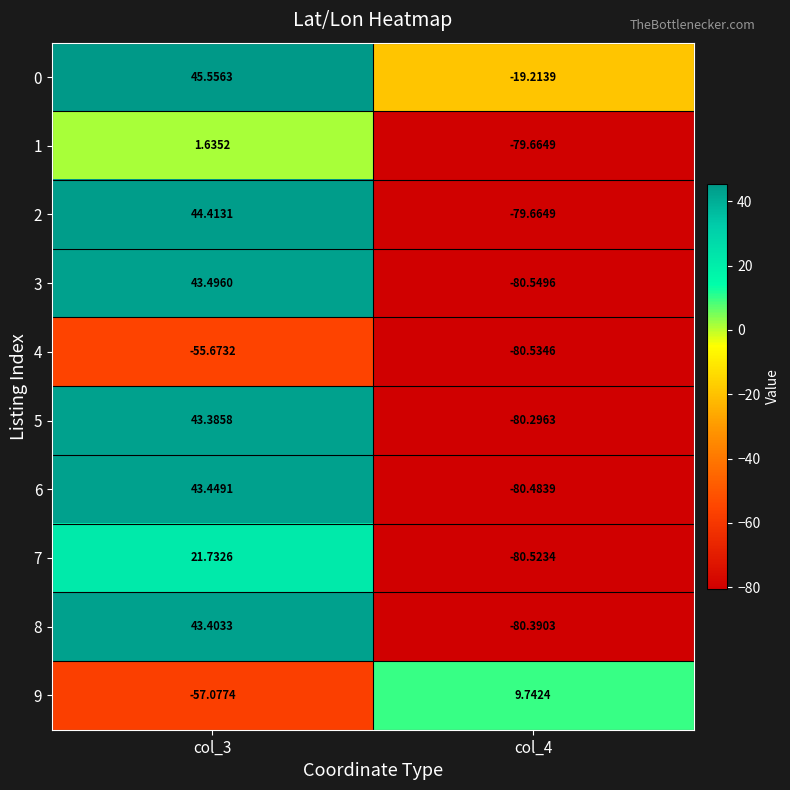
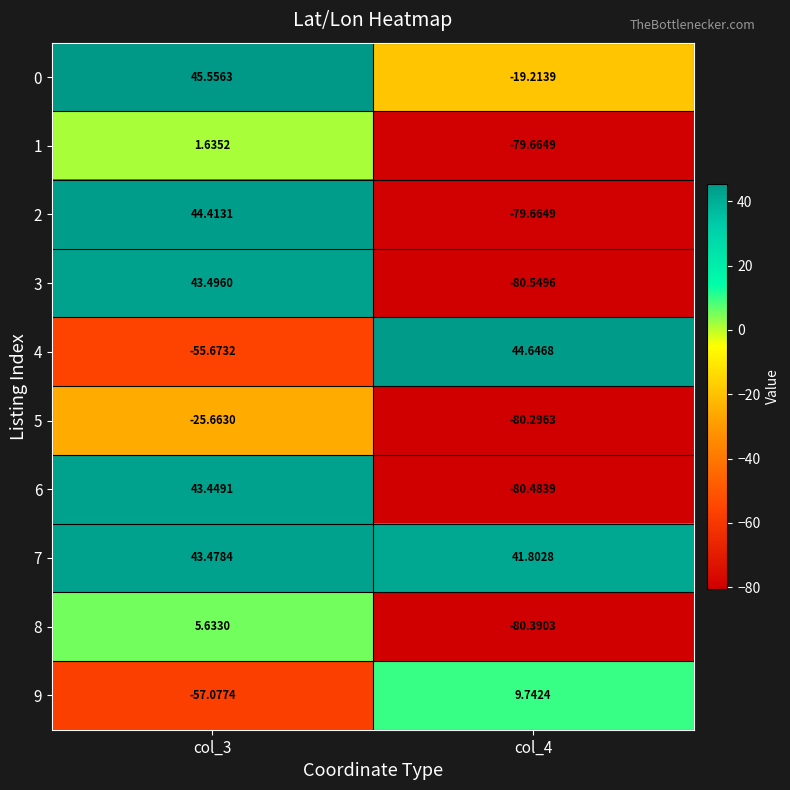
  {
    "0": {
      "col_3": 45.5563,
      "col_4": -19.2139
    },
    "1": {
      "col_3": 1.6352,
      "col_4": -79.6649
    },
    "2": {
      "col_3": 44.4131,
      "col_4": -79.6649
    },
    "3": {
      "col_3": 43.4960,
      "col_4": -80.5496
    },
    "4": {
      "col_3": -55.6732,
-     "col_4": -80.5346
+     "col_4": 44.6468
    },
    "5": {
-     "col_3": 43.3858,
+     "col_3": -25.6630,
      "col_4": -80.2963
    },
    "6": {
      "col_3": 43.4491,
      "col_4": -80.4839
    },
    "7": {
-     "col_3": 21.7326,
-     "col_4": -80.5234
+     "col_3": 43.4784,
+     "col_4": 41.8028
    },
    "8": {
-     "col_3": 43.4033,
+     "col_3": 5.6330,
      "col_4": -80.3903
    },
    "9": {
      "col_3": -57.0774,
      "col_4": 9.7424
    }
  }
